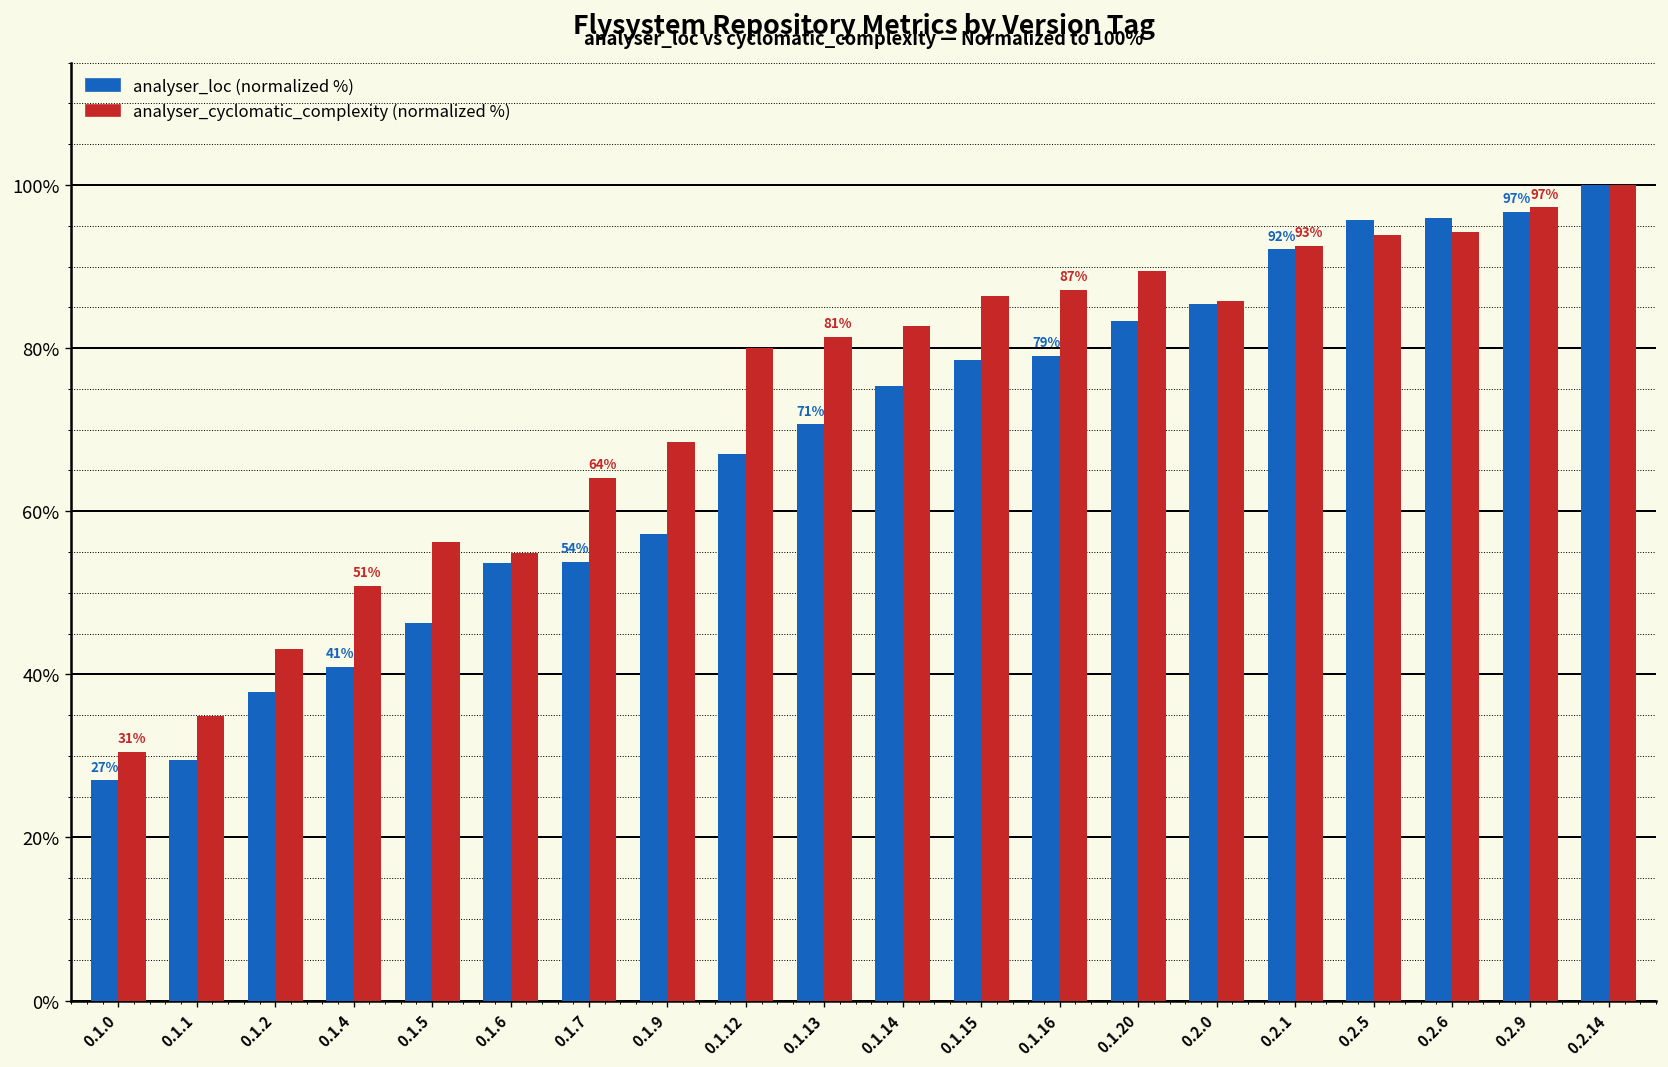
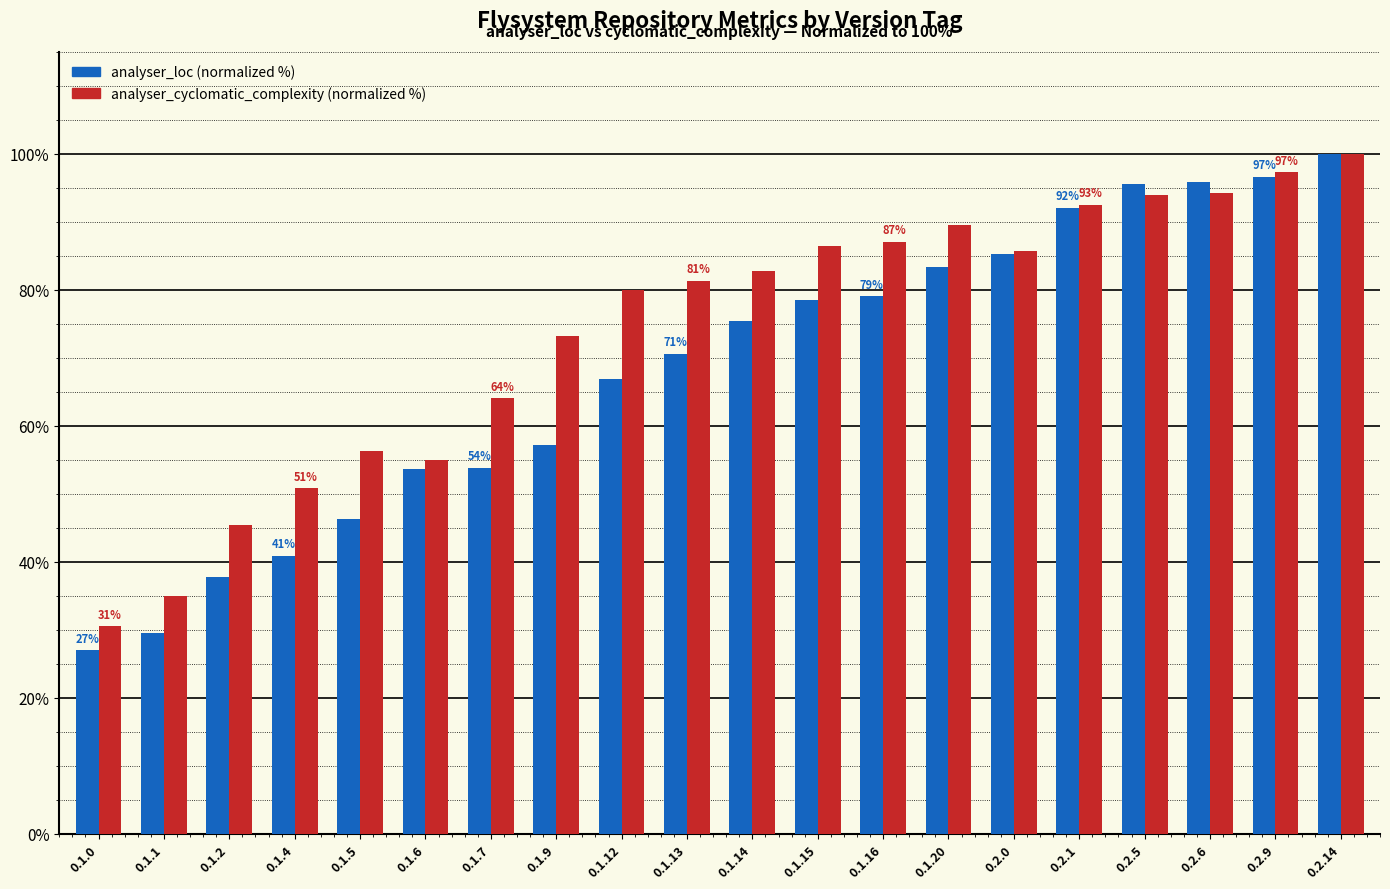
  {
    "analyser_loc (normalized %)": {
      "0.1.0": "27%",
      "0.1.4": "41%",
      "0.1.7": "54%",
      "0.1.13": "71%",
      "0.1.16": "79%",
      "0.2.1": "92%",
      "0.2.9": "97%"
    },
    "analyser_cyclomatic_complexity (normalized %)": {
      "0.1.1": "35%",
-     "0.1.2": "43%",
+     "0.1.2": "45%",
      "0.1.5": "56%",
      "0.1.6": "55%",
-     "0.1.9": "68%",
+     "0.1.9": "73%",
      "0.1.12": "80%",
      "0.1.14": "83%",
      "0.1.15": "86%",
      "0.1.20": "89%",
      "0.2.0": "86%",
      "0.2.5": "94%",
      "0.2.6": "94%",
      "0.2.14": "100%"
    }
  }
